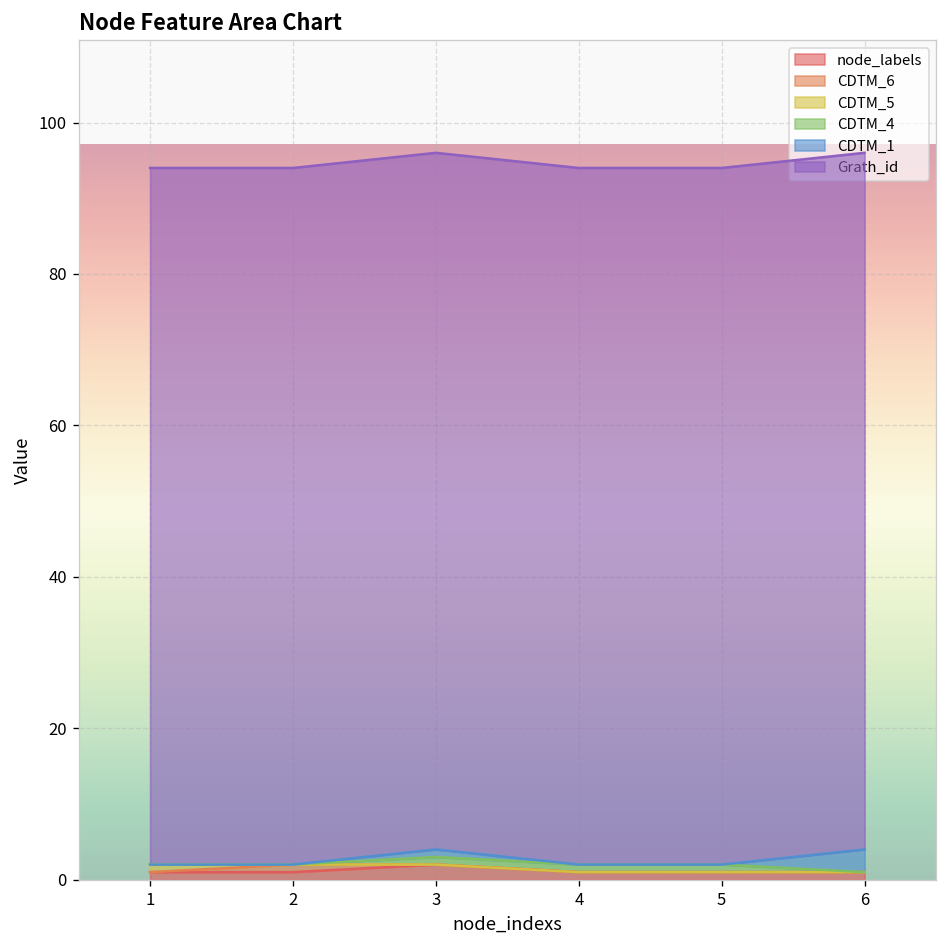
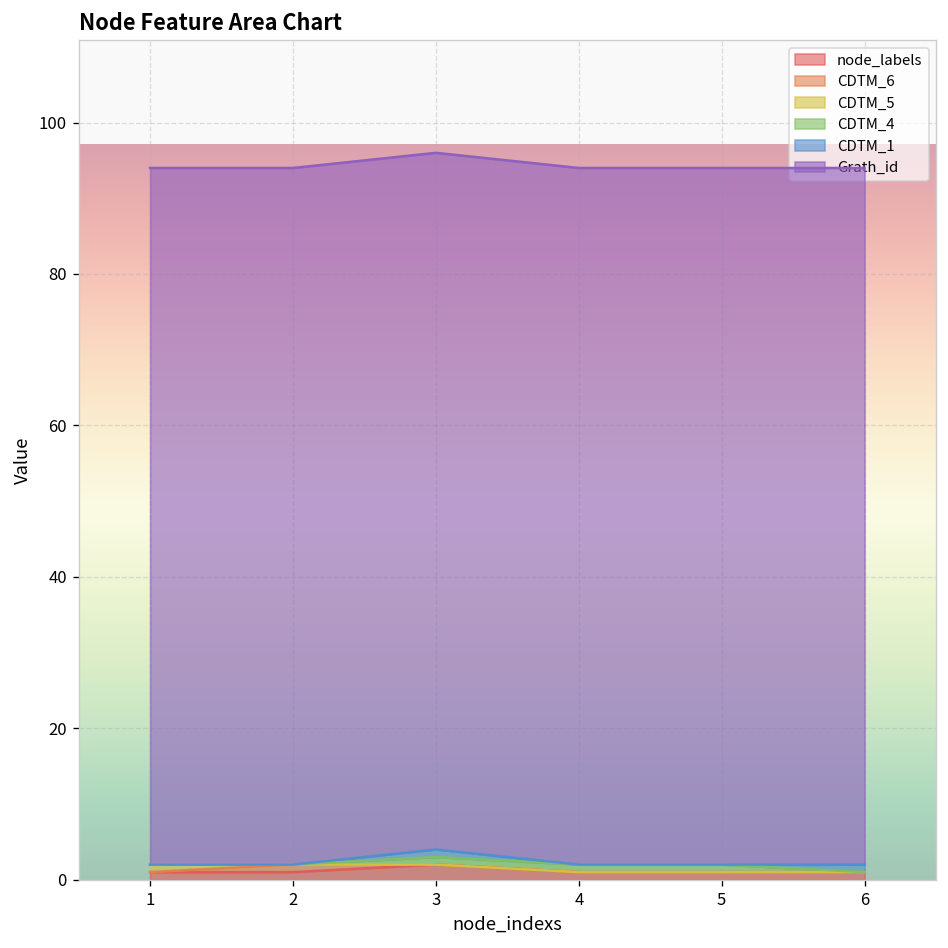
  {
    "CDTM_4": {
      "3": 3
    },
    "CDTM_1": {
      "3": 4,
-     "6": 3
+     "6": 1
    },
    "Grath_id": {
      "1": 92,
      "2": 92,
      "3": 92,
      "4": 92,
      "5": 92
    }
  }
